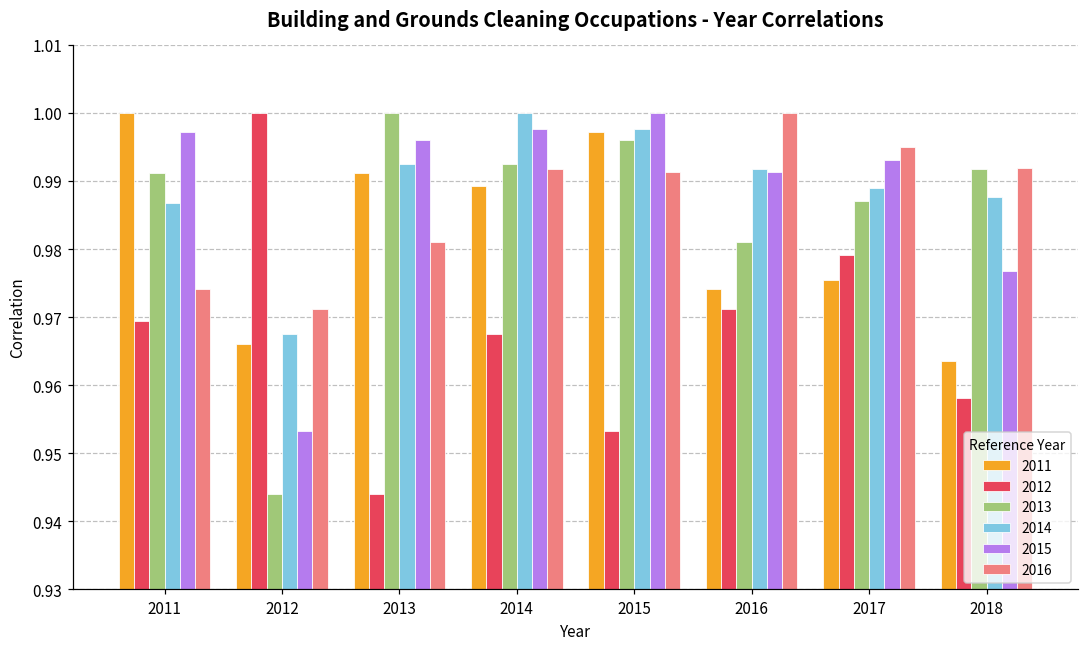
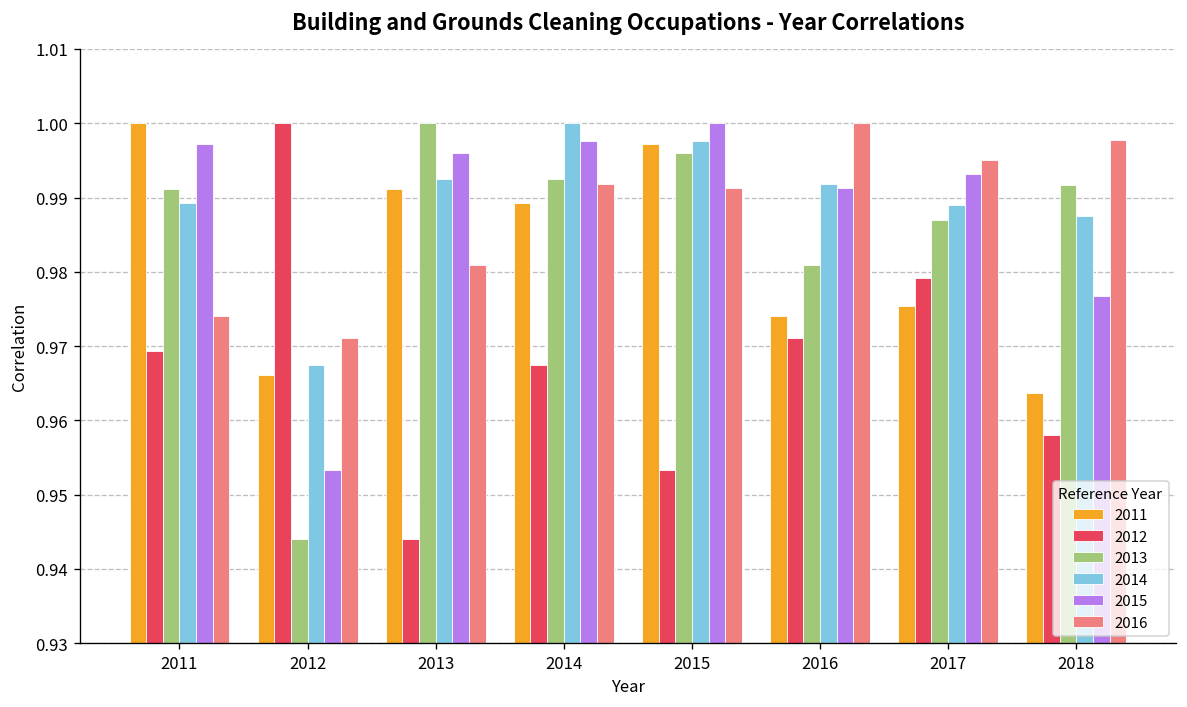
  {
    "2011": {
      "2011": 1.000,
      "2012": 0.966,
      "2013": 0.991,
      "2014": 0.989,
      "2015": 0.997,
      "2016": 0.974,
      "2017": 0.975,
      "2018": 0.964
    },
    "2012": {
      "2011": 0.969,
      "2012": 1.000,
      "2013": 0.944,
      "2014": 0.968,
      "2015": 0.953,
      "2016": 0.971,
      "2017": 0.979,
      "2018": 0.958
    },
    "2013": {
      "2011": 0.991,
      "2012": 0.944,
      "2013": 1.000,
      "2014": 0.992,
      "2015": 0.996,
      "2016": 0.981,
      "2017": 0.987,
      "2018": 0.992
    },
    "2014": {
-     "2011": 0.987,
+     "2011": 0.989,
      "2012": 0.968,
      "2013": 0.992,
      "2014": 1.000,
      "2015": 0.998,
      "2016": 0.992,
      "2017": 0.989,
      "2018": 0.988
    },
    "2015": {
      "2011": 0.997,
      "2012": 0.953,
      "2013": 0.996,
      "2014": 0.998,
      "2015": 1.000,
      "2016": 0.991,
      "2017": 0.993,
      "2018": 0.977
    },
    "2016": {
      "2011": 0.974,
      "2012": 0.971,
      "2013": 0.981,
      "2014": 0.992,
      "2015": 0.991,
      "2016": 1.000,
      "2017": 0.995,
-     "2018": 0.992
+     "2018": 0.998
    }
  }
